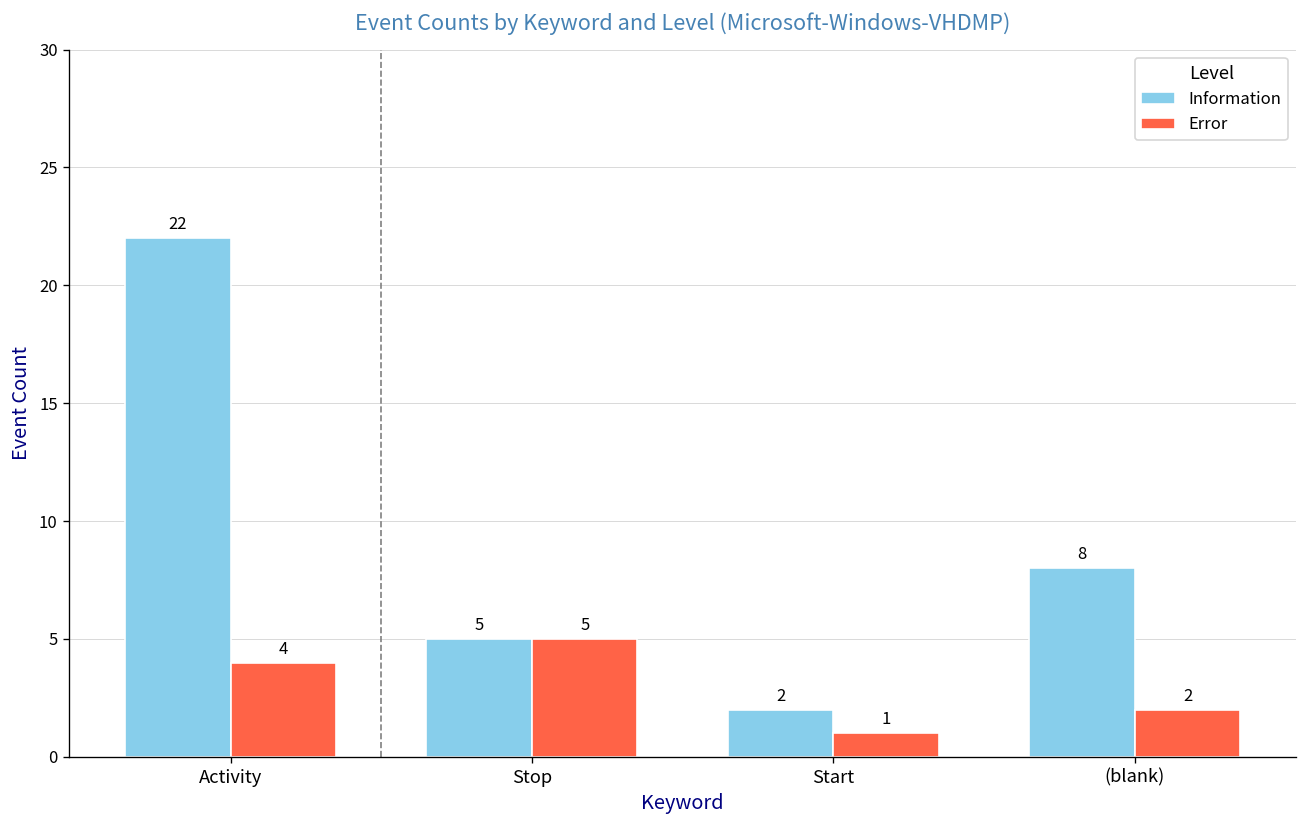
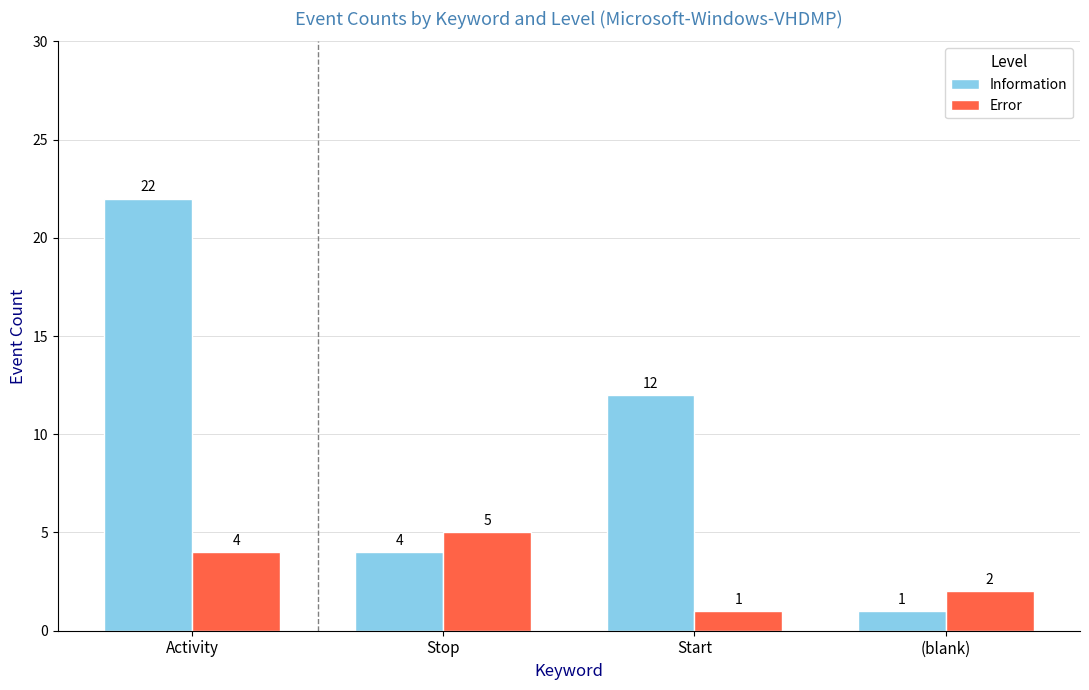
  {
    "Information": {
      "Activity": 22,
-     "Stop": 5,
-     "Start": 2,
-     "(blank)": 8
+     "Stop": 4,
+     "Start": 12,
+     "(blank)": 1
    },
    "Error": {
      "Activity": 4,
      "Stop": 5,
      "Start": 1,
      "(blank)": 2
    }
  }
